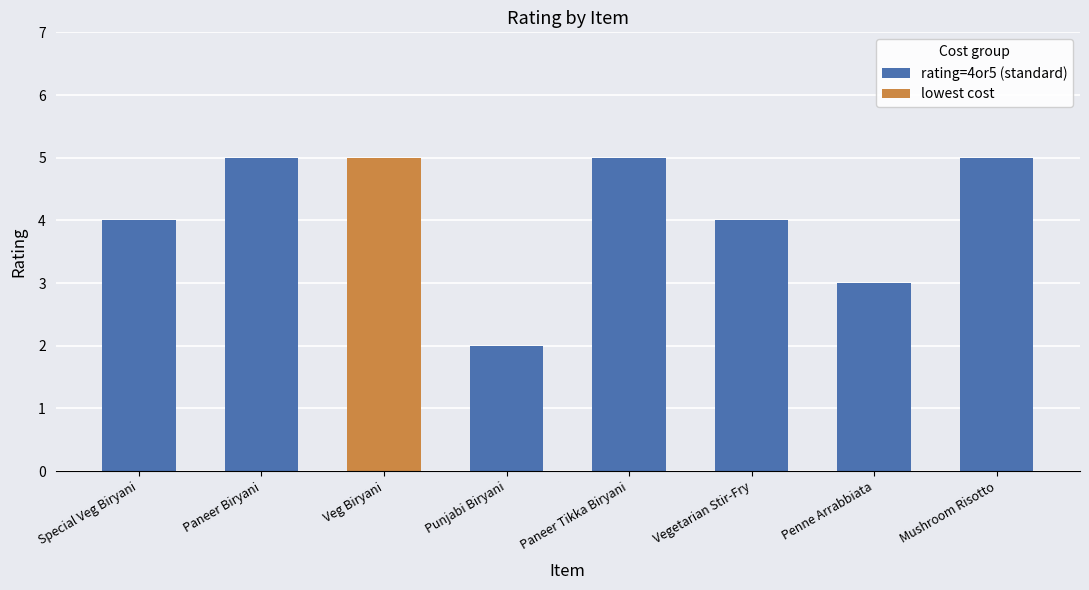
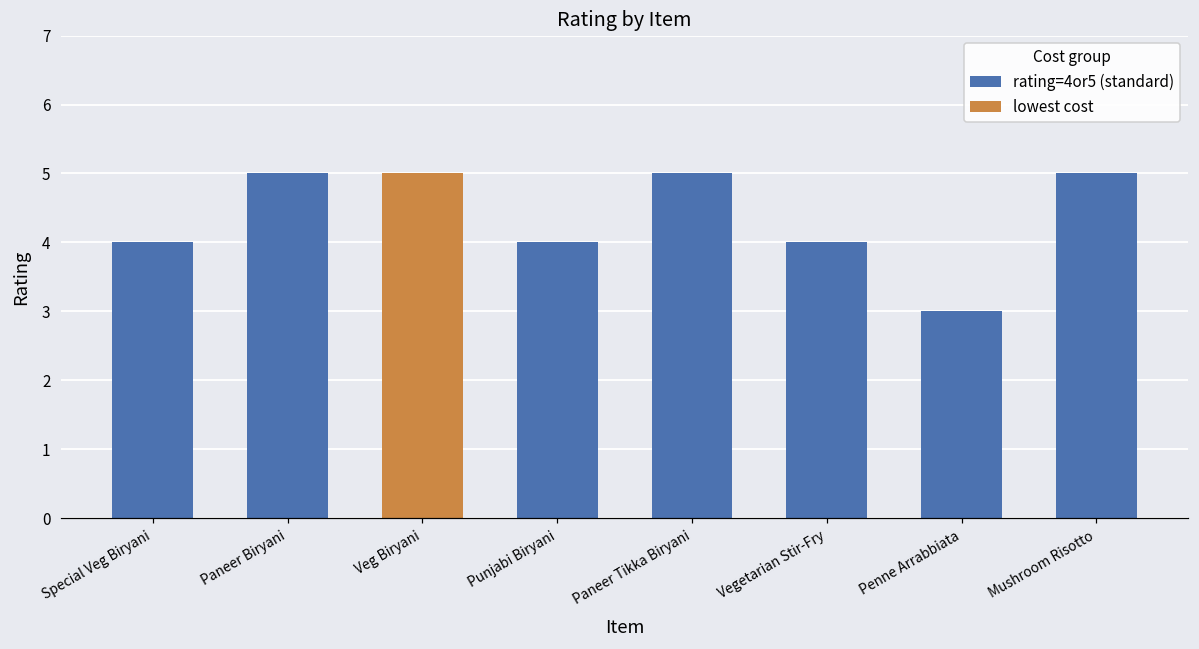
  {
    "Special Veg Biryani": 4,
    "Paneer Biryani": 5,
    "Veg Biryani": 5,
-   "Punjabi Biryani": 2,
+   "Punjabi Biryani": 4,
    "Paneer Tikka Biryani": 5,
    "Vegetarian Stir-Fry": 4,
    "Penne Arrabbiata": 3,
    "Mushroom Risotto": 5
  }
